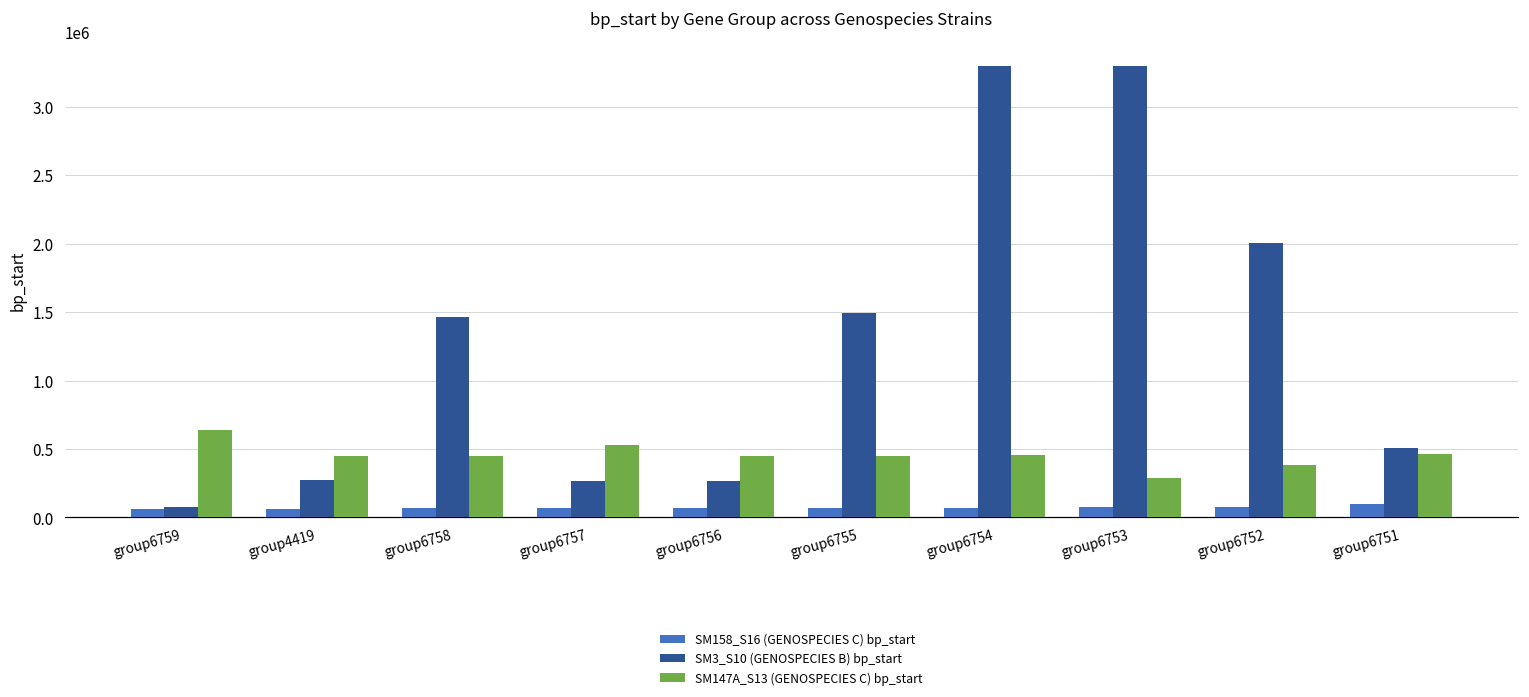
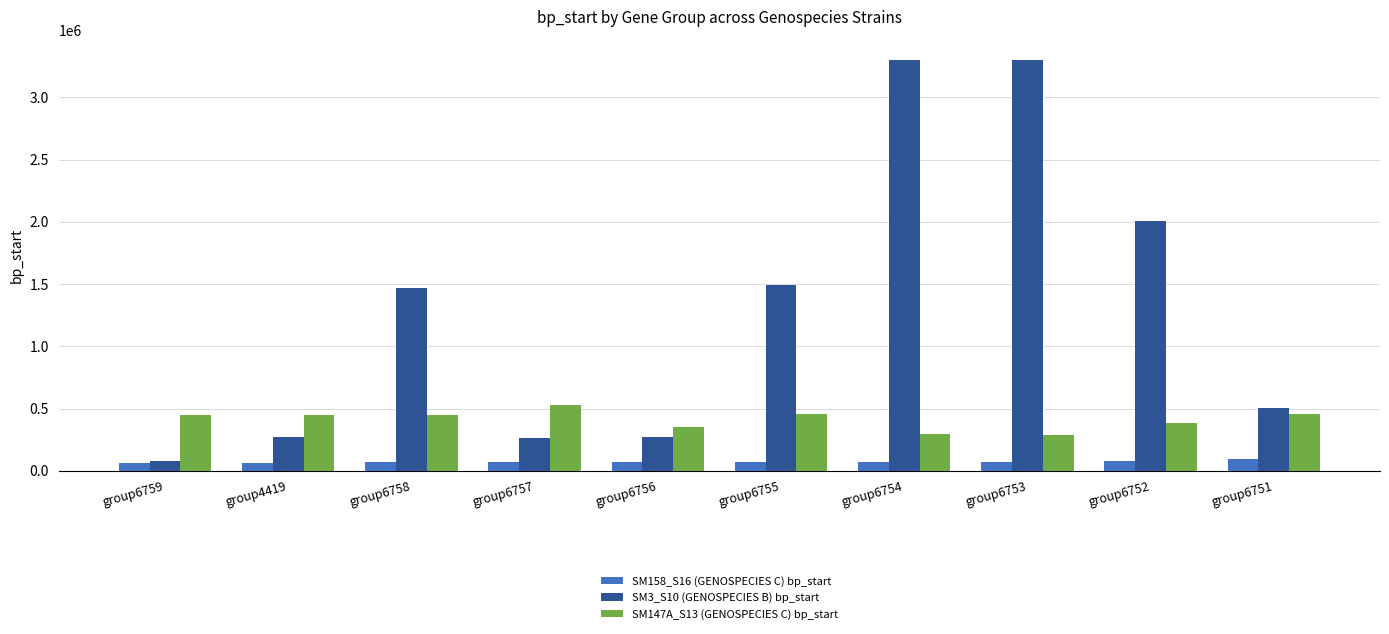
  {
    "SM147A_S13 (GENOSPECIES C) bp_start": {
-     "group6759": 640000,
+     "group6759": 450000,
      "group4419": 450000,
      "group6758": 450000,
      "group6757": 530000,
-     "group6756": 450000,
+     "group6756": 350000,
      "group6755": 450000,
-     "group6754": 450000,
+     "group6754": 300000,
      "group6753": 290000,
      "group6752": 390000,
      "group6751": 460000
    }
  }
